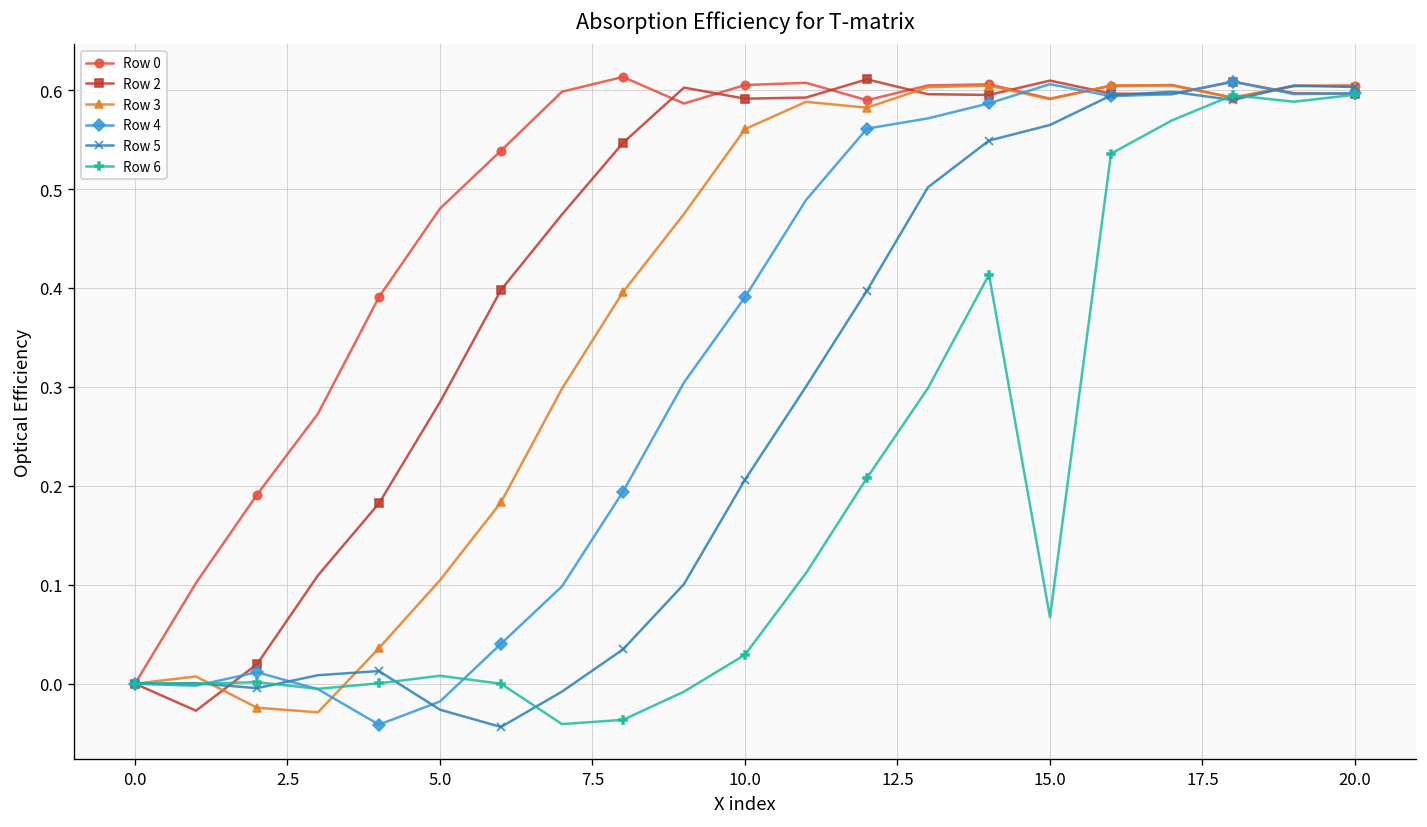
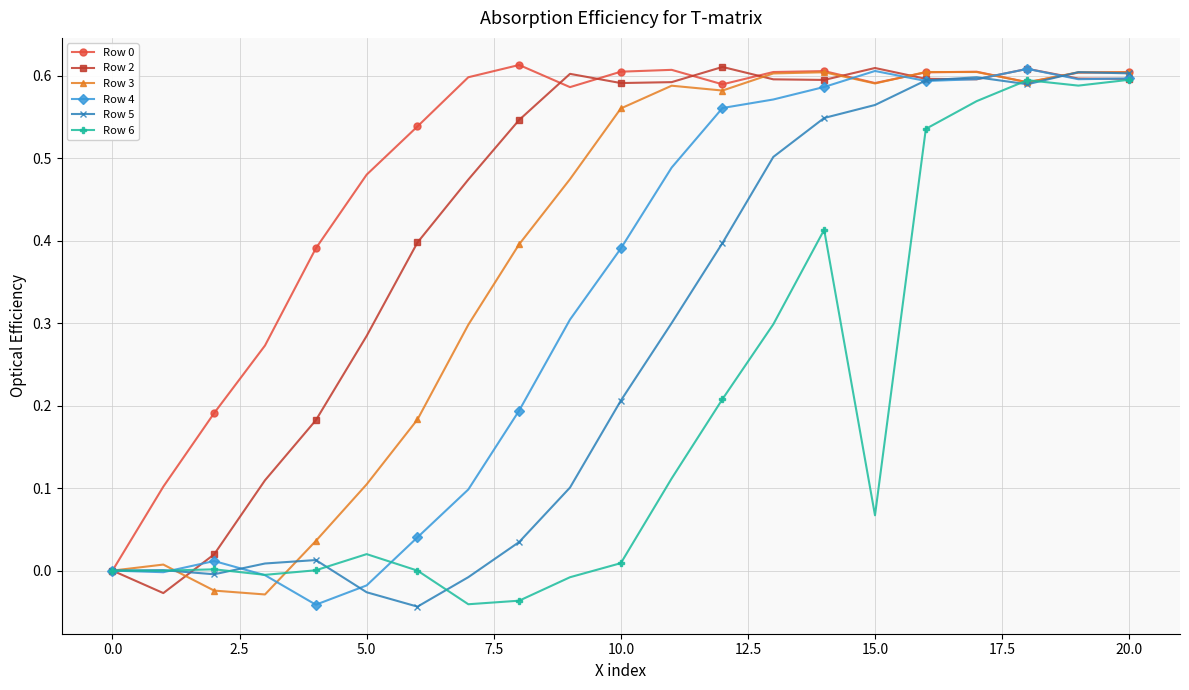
  {
    "Row 6": {
-     "5.0": 0.01,
-     "10.0": 0.03,
+     "5.0": 0.02,
+     "10.0": 0.01,
      "15.0": 0.07
    }
  }
